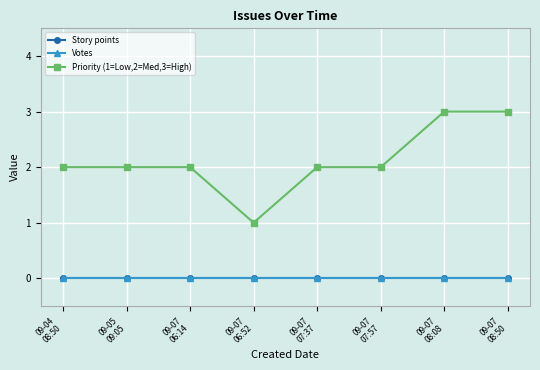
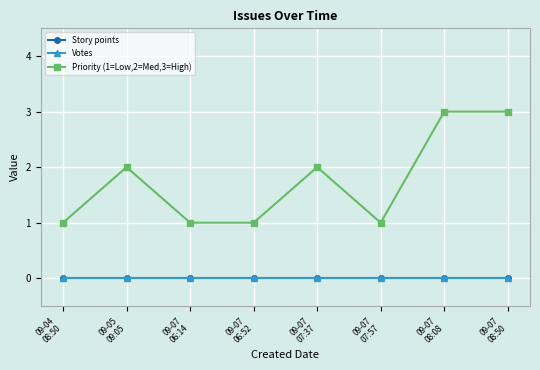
  {
    "Votes": {
      "09-04 08:50": 0,
      "09-05 09:05": 0,
      "09-07 06:14": 0,
      "09-07 06:52": 0,
      "09-07 07:37": 0,
      "09-07 07:57": 0,
      "09-07 08:08": 0,
      "09-07 08:50": 0
    },
    "Priority (1=Low,2=Med,3=High)": {
-     "09-04 08:50": 2,
+     "09-04 08:50": 1,
      "09-05 09:05": 2,
-     "09-07 06:14": 2,
+     "09-07 06:14": 1,
      "09-07 06:52": 1,
      "09-07 07:37": 2,
-     "09-07 07:57": 2,
+     "09-07 07:57": 1,
      "09-07 08:08": 3,
      "09-07 08:50": 3
    }
  }
